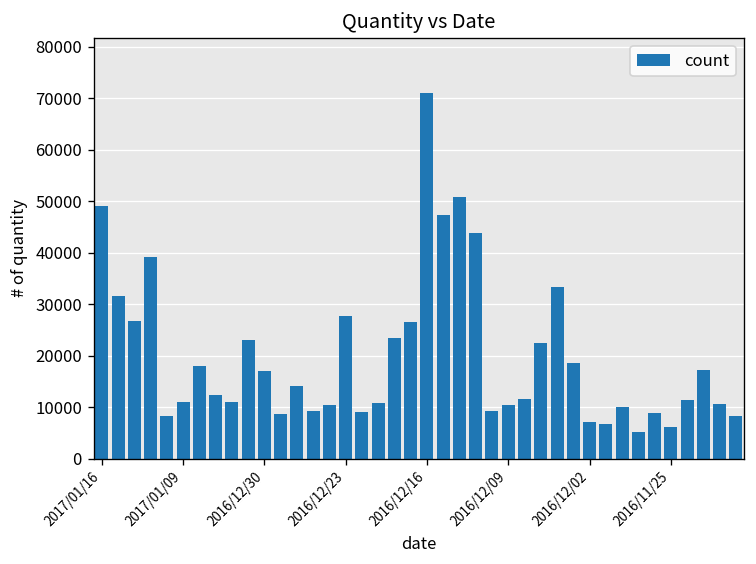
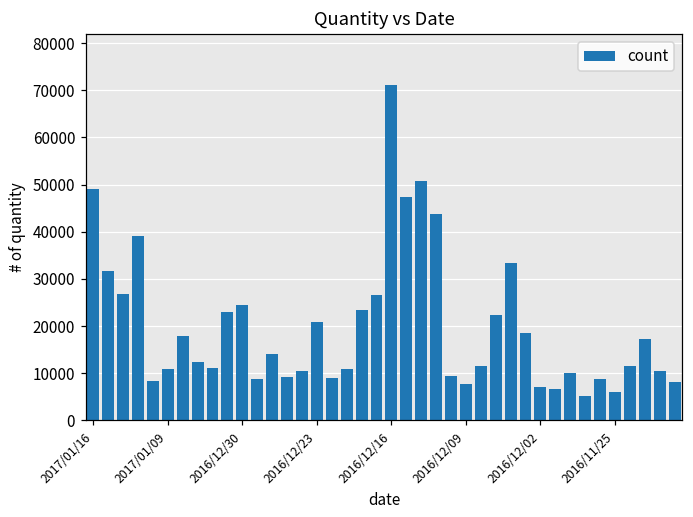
  {
    "2017/01/16": 49000,
    "2017/01/09": 11000,
-   "2016/12/30": 17000,
-   "2016/12/23": 28000,
+   "2016/12/30": 24000,
+   "2016/12/23": 21000,
    "2016/12/16": 71000,
-   "2016/12/09": 10000,
+   "2016/12/09": 8000,
    "2016/12/02": 7000,
    "2016/11/25": 6000
  }
